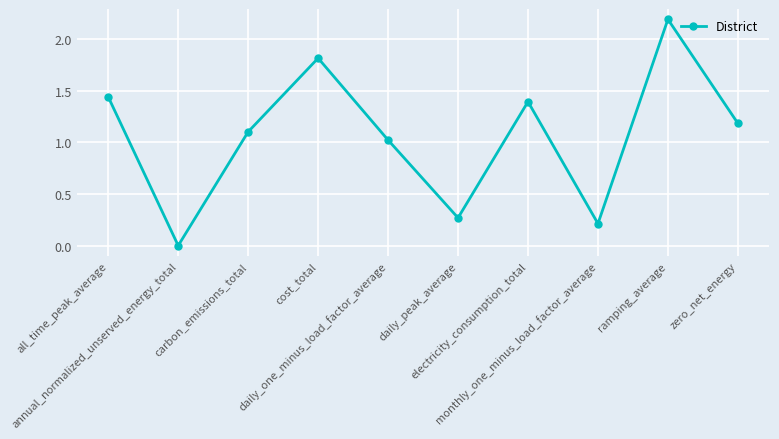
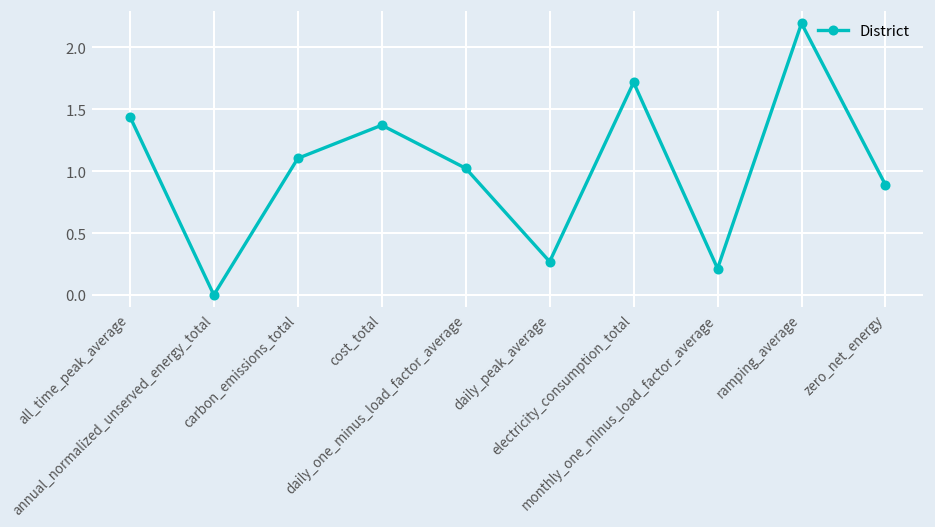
  {
    "all_time_peak_average": 1.44,
    "annual_normalized_unserved_energy_total": 0.00,
    "carbon_emissions_total": 1.10,
-   "cost_total": 1.82,
+   "cost_total": 1.37,
    "daily_one_minus_load_factor_average": 1.02,
    "daily_peak_average": 0.27,
-   "electricity_consumption_total": 1.39,
+   "electricity_consumption_total": 1.72,
    "monthly_one_minus_load_factor_average": 0.21,
    "ramping_average": 2.19,
-   "zero_net_energy": 1.18
+   "zero_net_energy": 0.89
  }
